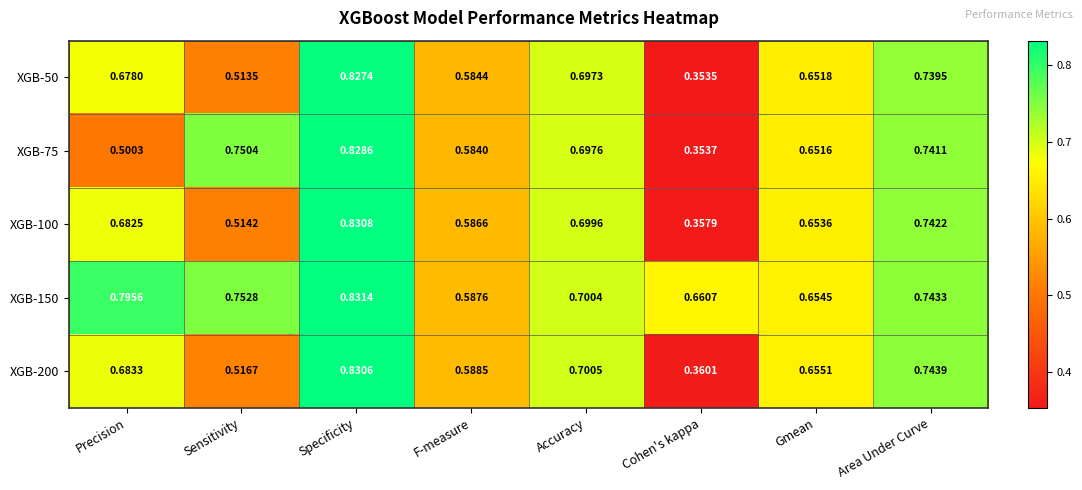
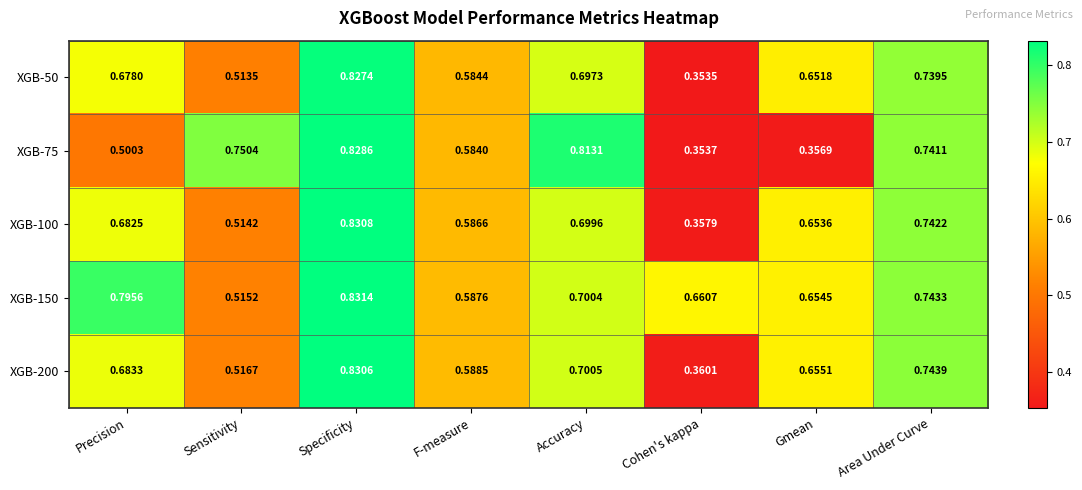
  {
    "XGB-50": {
      "Precision": 0.6780,
      "Sensitivity": 0.5135,
      "Specificity": 0.8274,
      "F-measure": 0.5844,
      "Accuracy": 0.6973,
      "Cohen's kappa": 0.3535,
      "Gmean": 0.6518,
      "Area Under Curve": 0.7395
    },
    "XGB-75": {
      "Precision": 0.5003,
      "Sensitivity": 0.7504,
      "Specificity": 0.8286,
      "F-measure": 0.5840,
-     "Accuracy": 0.6976,
+     "Accuracy": 0.8131,
      "Cohen's kappa": 0.3537,
-     "Gmean": 0.6516,
+     "Gmean": 0.3569,
      "Area Under Curve": 0.7411
    },
    "XGB-100": {
      "Precision": 0.6825,
      "Sensitivity": 0.5142,
      "Specificity": 0.8308,
      "F-measure": 0.5866,
      "Accuracy": 0.6996,
      "Cohen's kappa": 0.3579,
      "Gmean": 0.6536,
      "Area Under Curve": 0.7422
    },
    "XGB-150": {
      "Precision": 0.7956,
-     "Sensitivity": 0.7528,
+     "Sensitivity": 0.5152,
      "Specificity": 0.8314,
      "F-measure": 0.5876,
      "Accuracy": 0.7004,
      "Cohen's kappa": 0.6607,
      "Gmean": 0.6545,
      "Area Under Curve": 0.7433
    },
    "XGB-200": {
      "Precision": 0.6833,
      "Sensitivity": 0.5167,
      "Specificity": 0.8306,
      "F-measure": 0.5885,
      "Accuracy": 0.7005,
      "Cohen's kappa": 0.3601,
      "Gmean": 0.6551,
      "Area Under Curve": 0.7439
    }
  }
